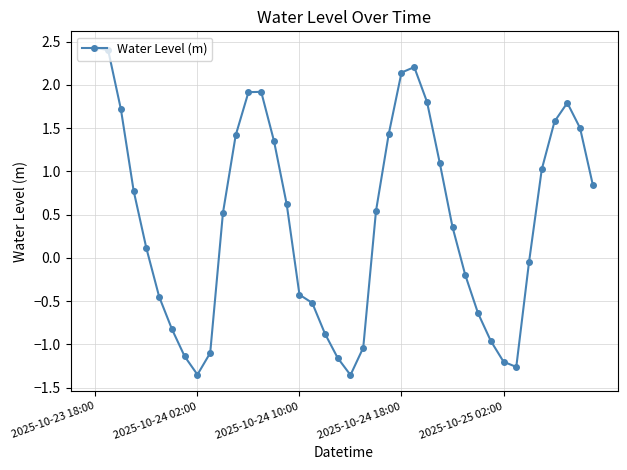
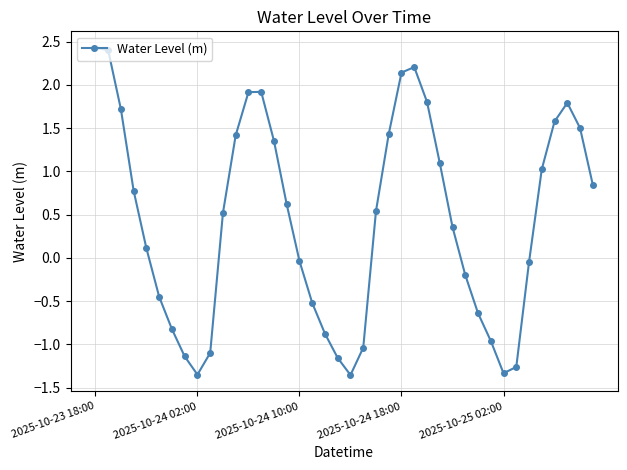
  {
    "2025-10-24 02:00": -1.3,
-   "2025-10-24 10:00": -0.4,
+   "2025-10-24 10:00": 0.0,
    "2025-10-24 18:00": 2.1,
-   "2025-10-25 02:00": -1.2
+   "2025-10-25 02:00": -1.3
  }
